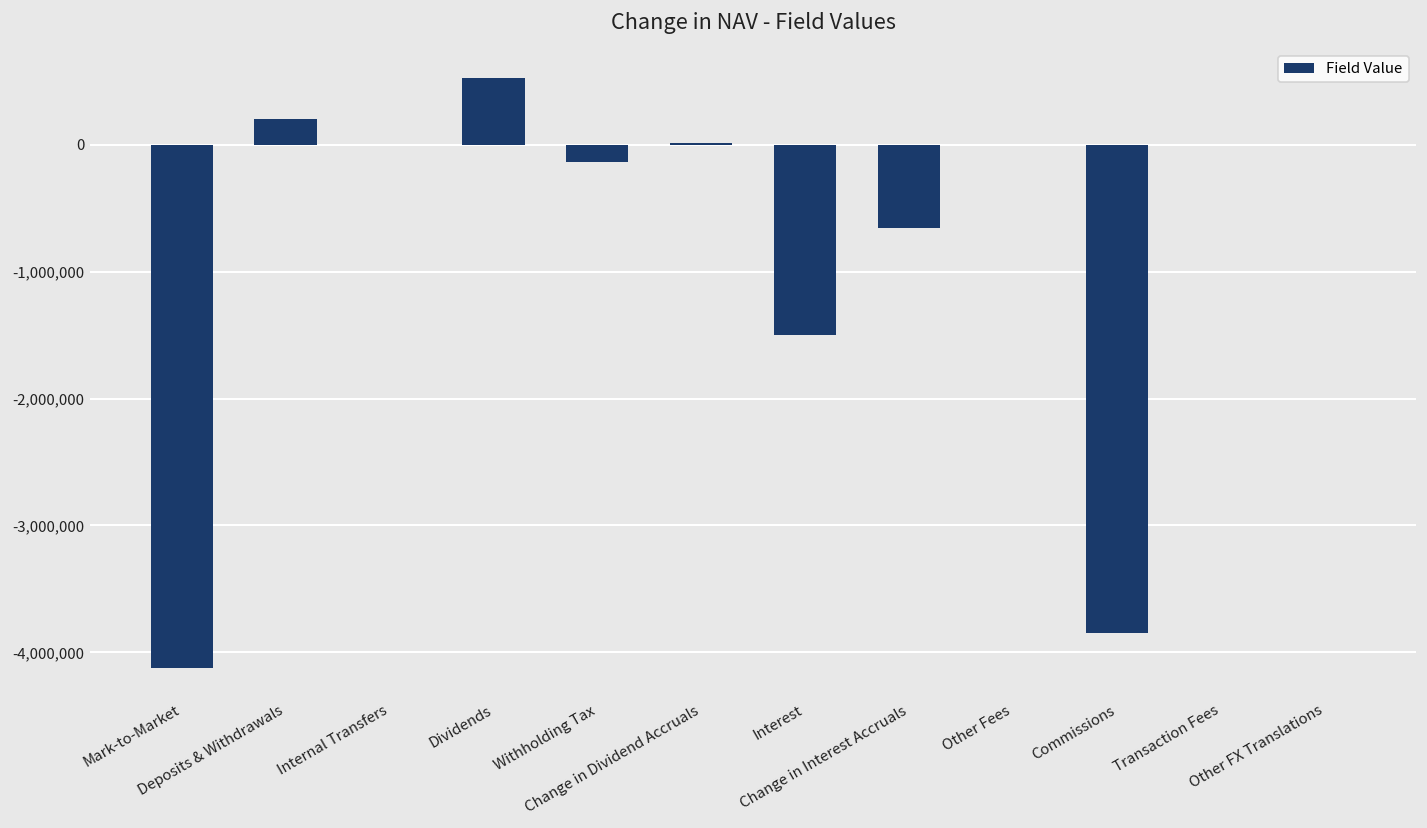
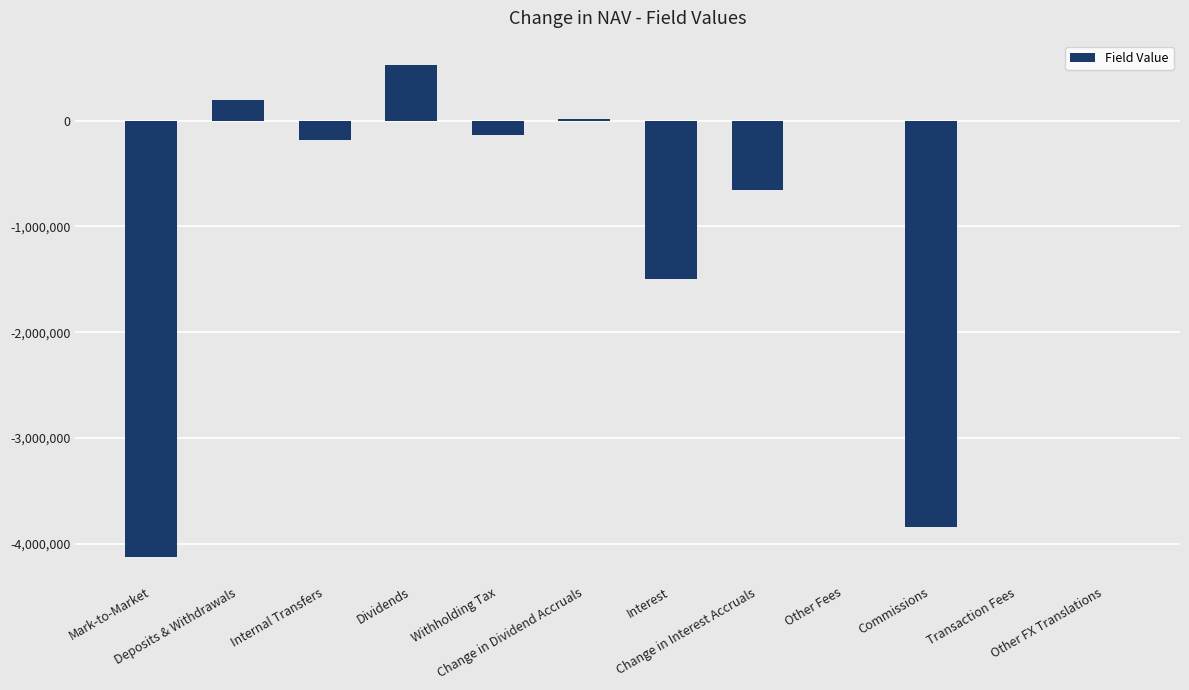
  {
    "Mark-to-Market": "-4,130,000",
    "Deposits & Withdrawals": "200,000",
-   "Internal Transfers": "0",
+   "Internal Transfers": "-180,000",
    "Dividends": "520,000",
    "Withholding Tax": "-130,000",
    "Interest": "-1,500,000",
    "Change in Interest Accruals": "-660,000",
    "Commissions": "-3,850,000"
  }
